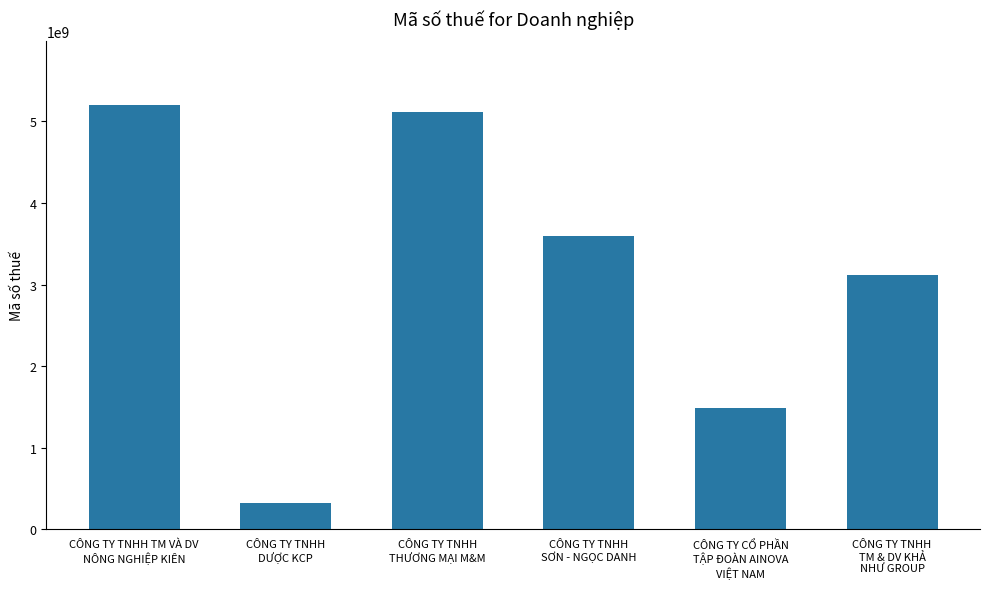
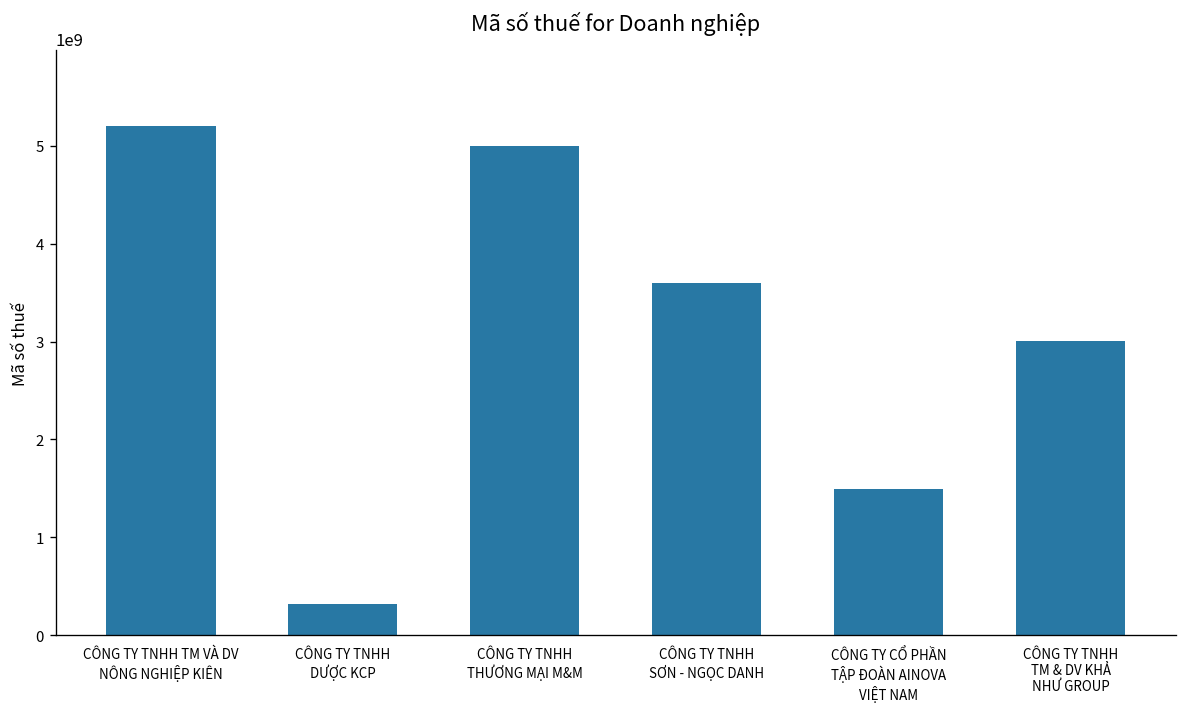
  {
    "CÔNG TY TNHH TM VÀ DV NÔNG NGHIỆP KIÊN": 5200000000,
    "CÔNG TY TNHH DƯỢC KCP": 300000000,
-   "CÔNG TY TNHH THƯƠNG MẠI M&M": 5100000000,
+   "CÔNG TY TNHH THƯƠNG MẠI M&M": 5000000000,
    "CÔNG TY TNHH SƠN - NGỌC DANH": 3600000000,
    "CÔNG TY CỔ PHẦN TẬP ĐOÀN AINOVA VIỆT NAM": 1500000000,
-   "CÔNG TY TNHH TM & DV KHẢ NHƯ GROUP": 3100000000
+   "CÔNG TY TNHH TM & DV KHẢ NHƯ GROUP": 3000000000
  }
